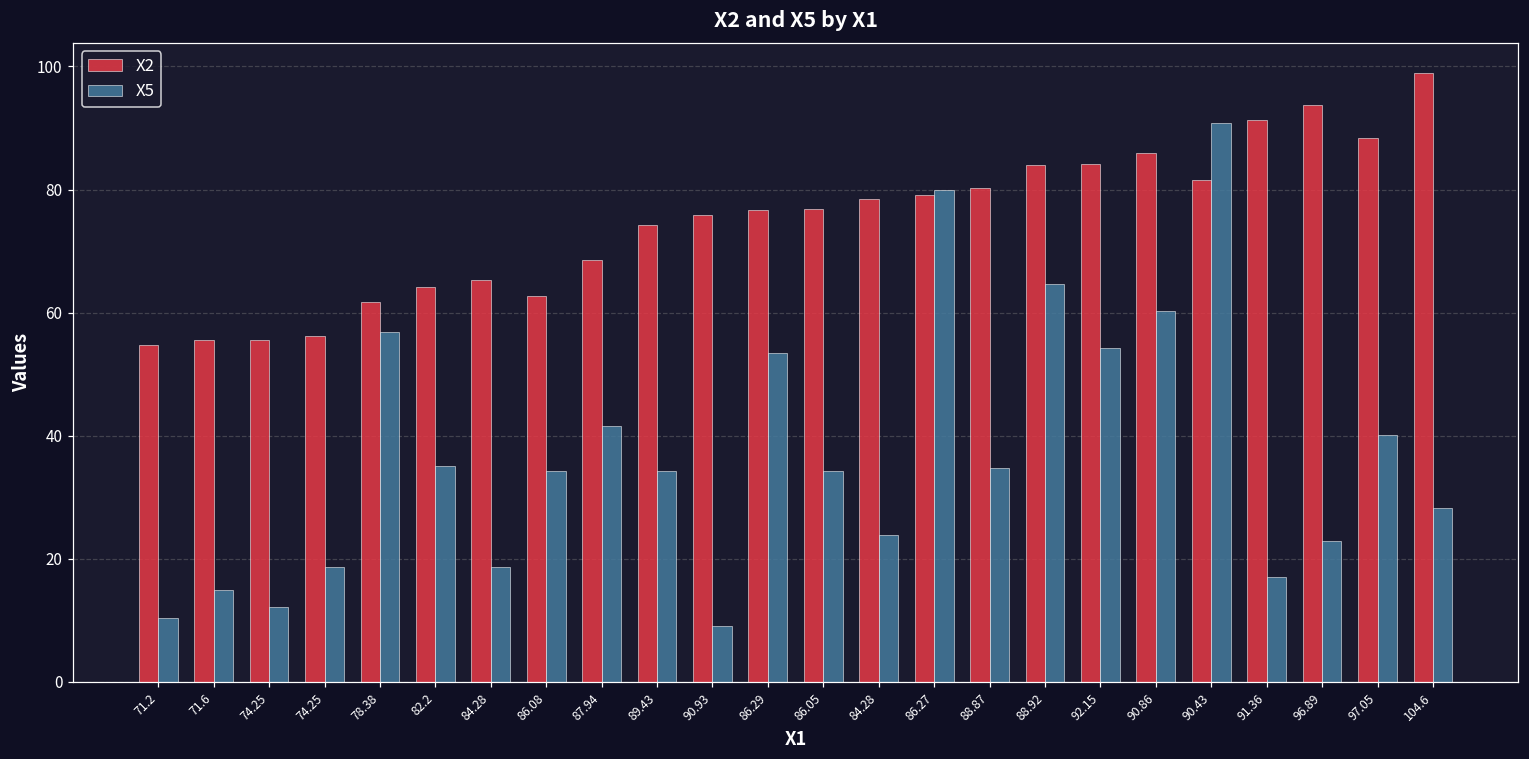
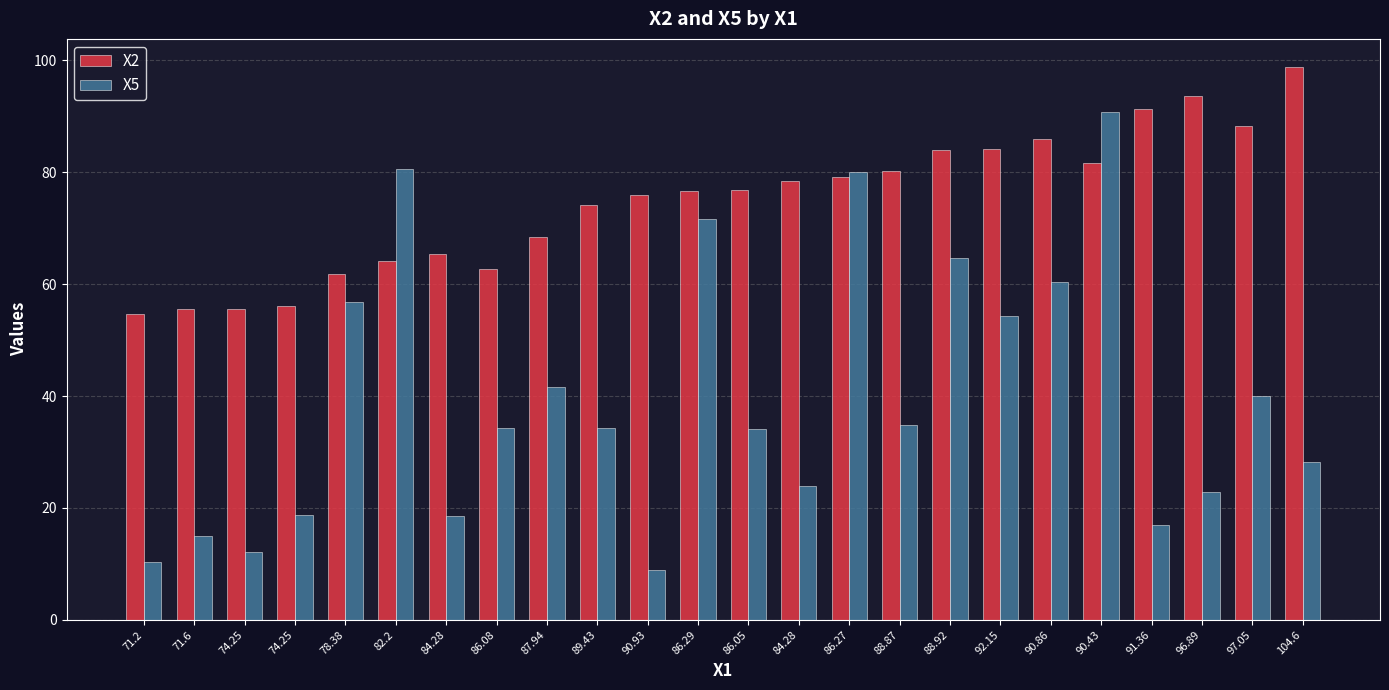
  {
    "X2": {
      "71.2": 55,
      "71.6": 56,
      "78.38": 62,
      "82.2": 64,
      "86.08": 63,
      "87.94": 69,
      "89.43": 74,
      "90.93": 76,
      "86.29": 77,
      "86.05": 77,
      "86.27": 79,
      "88.87": 80,
      "88.92": 84,
      "92.15": 84,
      "90.86": 86,
      "90.43": 82,
      "91.36": 91,
      "96.89": 94,
      "97.05": 88,
      "104.6": 99
    },
    "X5": {
      "71.2": 10,
      "71.6": 15,
      "78.38": 57,
-     "82.2": 35,
+     "82.2": 81,
      "86.08": 34,
      "87.94": 42,
      "89.43": 34,
      "90.93": 9,
-     "86.29": 53,
+     "86.29": 72,
      "86.05": 34,
      "86.27": 80,
      "88.87": 35,
      "88.92": 65,
      "92.15": 54,
      "90.86": 60,
      "90.43": 91,
      "91.36": 17,
      "96.89": 23,
      "97.05": 40,
      "104.6": 28
    }
  }
